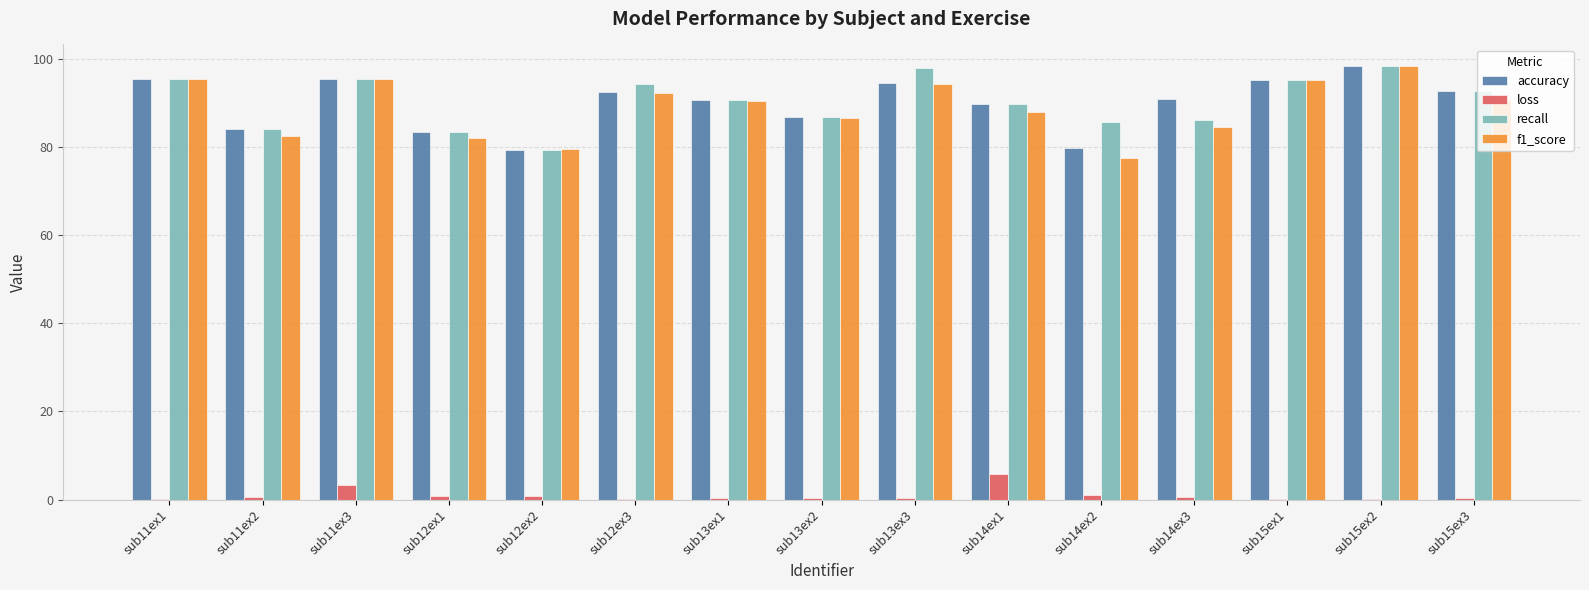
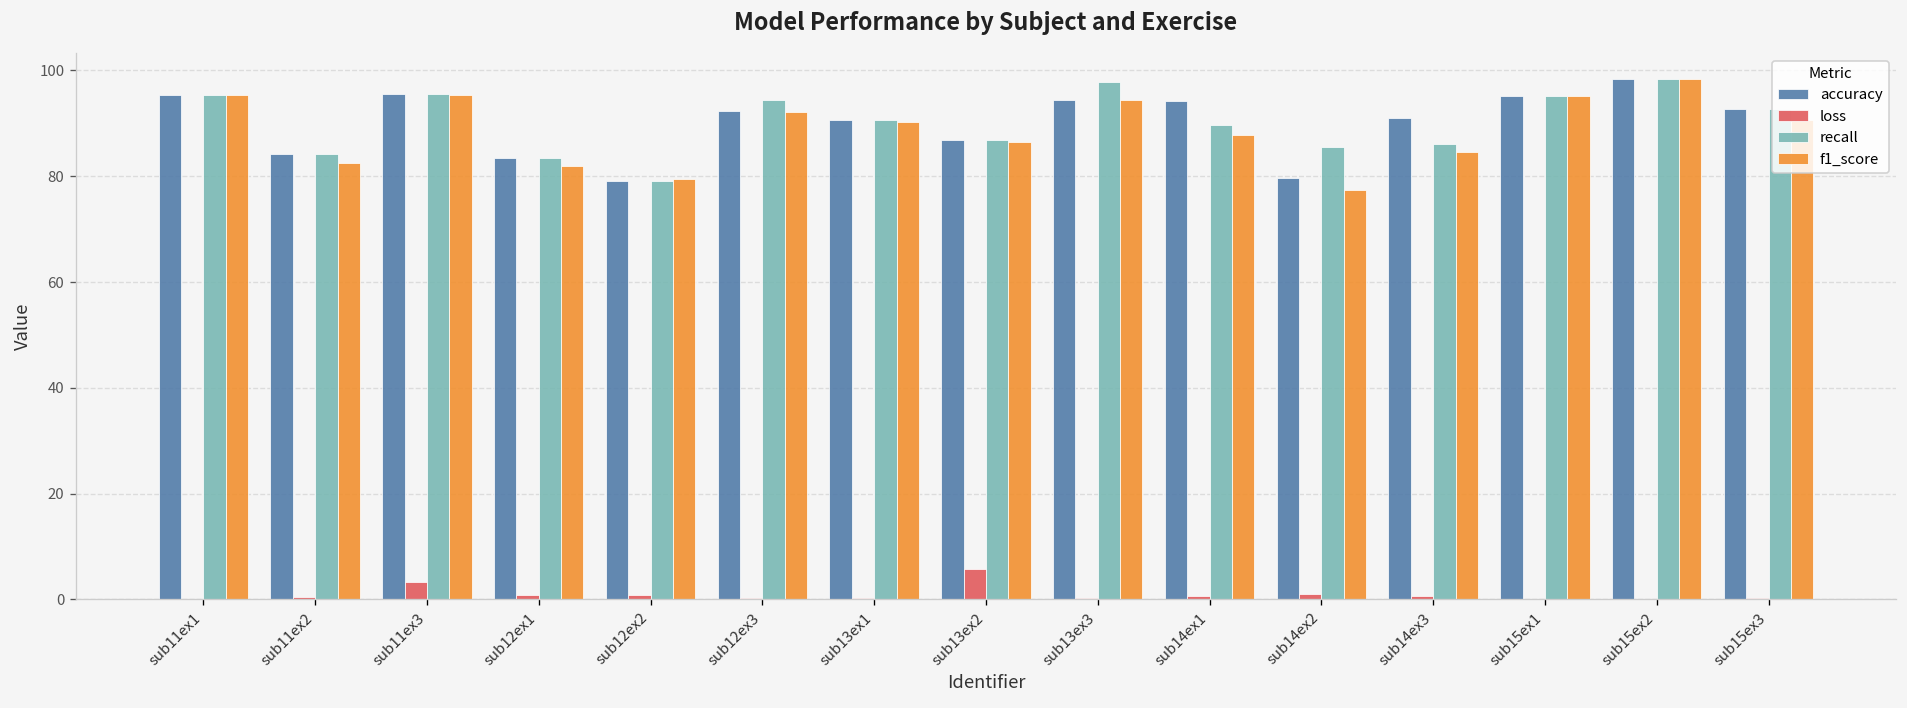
  {
    "accuracy": {
      "sub11ex1": 95,
      "sub11ex2": 84,
      "sub11ex3": 95,
      "sub12ex1": 83,
      "sub12ex2": 79,
      "sub12ex3": 92,
      "sub13ex1": 91,
      "sub13ex2": 87,
      "sub13ex3": 94,
-     "sub14ex1": 90,
+     "sub14ex1": 94,
      "sub14ex2": 80,
      "sub14ex3": 91,
      "sub15ex1": 95,
      "sub15ex2": 98,
      "sub15ex3": 93
    },
    "loss": {
      "sub11ex3": 3,
      "sub12ex1": 1,
      "sub12ex2": 1,
-     "sub13ex2": 0,
-     "sub14ex1": 6,
+     "sub13ex2": 6,
+     "sub14ex1": 1,
      "sub14ex2": 1,
      "sub14ex3": 1
    },
    "recall": {
      "sub11ex1": 95,
      "sub11ex2": 84,
      "sub11ex3": 95,
      "sub12ex1": 83,
      "sub12ex2": 79,
      "sub12ex3": 94,
      "sub13ex1": 91,
      "sub13ex2": 87,
      "sub13ex3": 98,
      "sub14ex1": 90,
      "sub14ex2": 86,
      "sub14ex3": 86,
      "sub15ex1": 95,
      "sub15ex2": 98
    },
    "f1_score": {
      "sub11ex1": 95,
      "sub11ex2": 83,
      "sub11ex3": 95,
      "sub12ex1": 82,
      "sub12ex2": 79,
      "sub12ex3": 92,
      "sub13ex1": 90,
      "sub13ex2": 86,
      "sub13ex3": 94,
      "sub14ex1": 88,
      "sub14ex2": 77,
      "sub14ex3": 84,
      "sub15ex1": 95,
      "sub15ex2": 98
    }
  }
